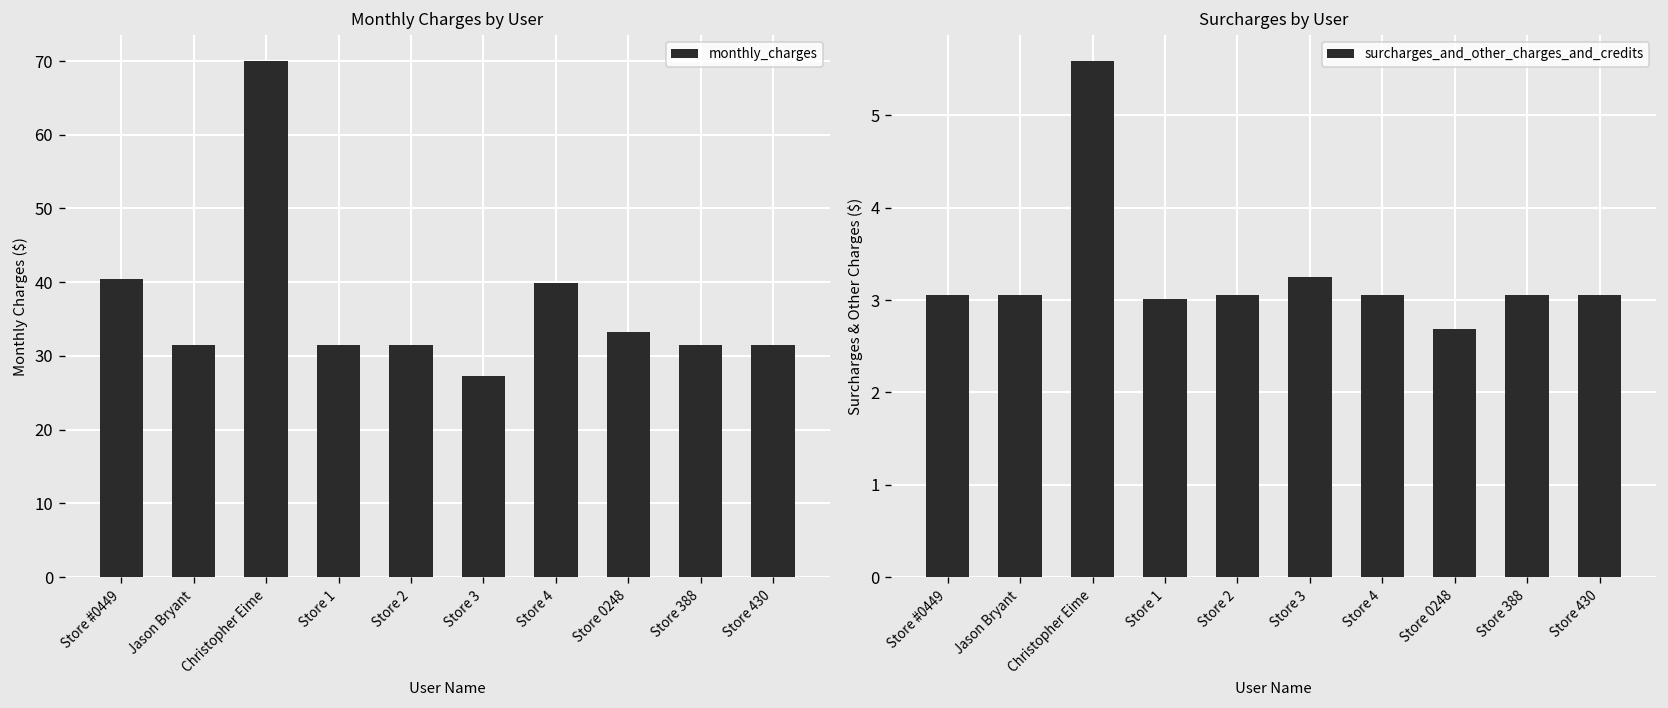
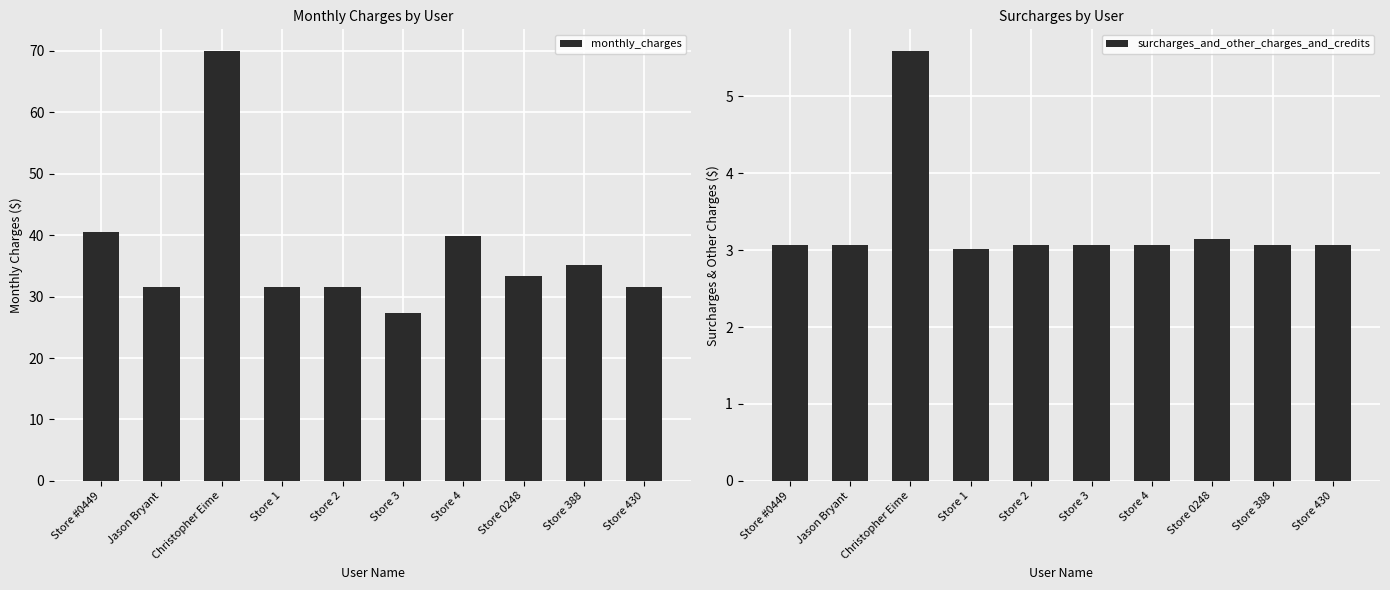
  {
    "Monthly Charges by User": {
      "Store #0449": 41,
      "Jason Bryant": 32,
      "Christopher Eime": 70,
      "Store 1": 32,
      "Store 2": 32,
      "Store 3": 27,
      "Store 4": 40,
      "Store 0248": 33,
-     "Store 388": 32,
+     "Store 388": 35,
      "Store 430": 32
    },
    "Surcharges by User": {
      "Store #0449": 3.1,
      "Jason Bryant": 3.1,
      "Christopher Eime": 5.6,
      "Store 1": 3.0,
      "Store 2": 3.1,
-     "Store 3": 3.3,
+     "Store 3": 3.1,
      "Store 4": 3.1,
-     "Store 0248": 2.7,
+     "Store 0248": 3.2,
      "Store 388": 3.1,
      "Store 430": 3.1
    }
  }
